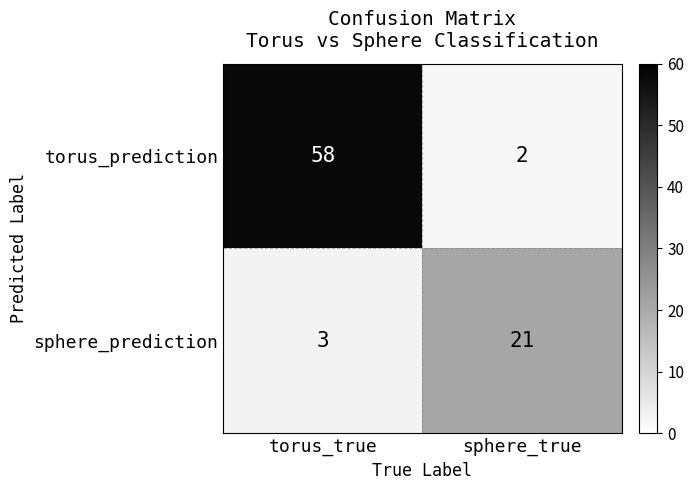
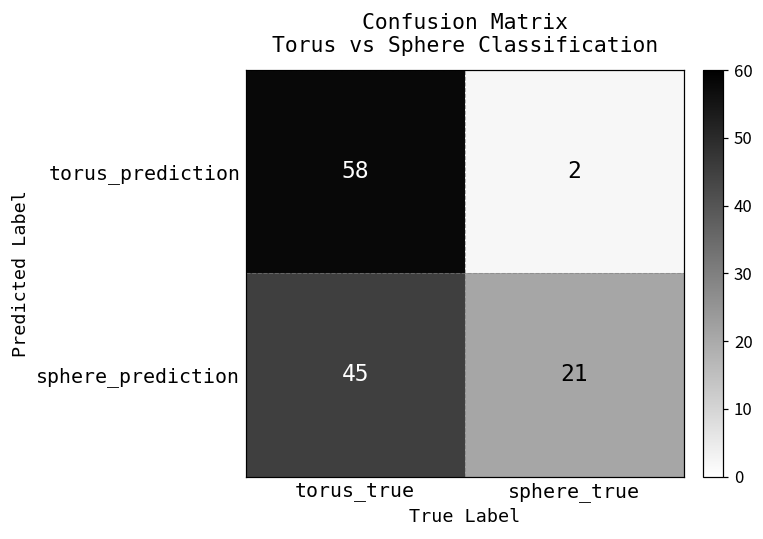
  {
    "torus_prediction": {
      "torus_true": 58,
      "sphere_true": 2
    },
    "sphere_prediction": {
-     "torus_true": 3,
+     "torus_true": 45,
      "sphere_true": 21
    }
  }
